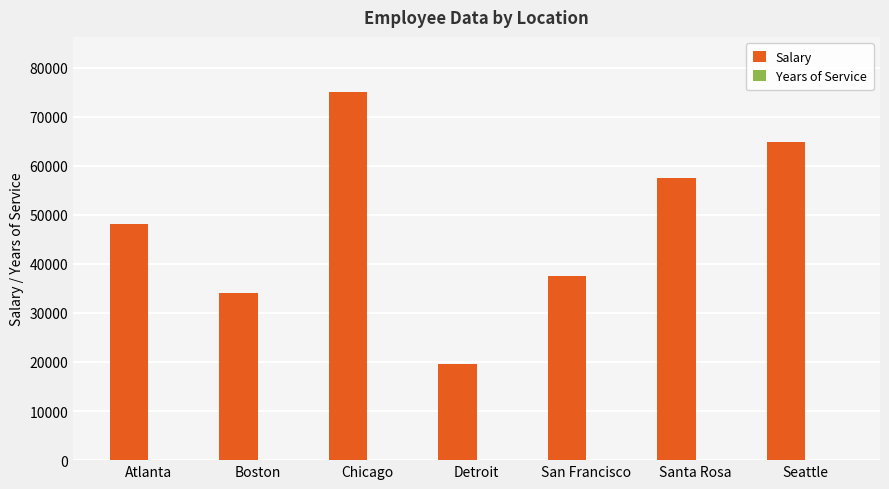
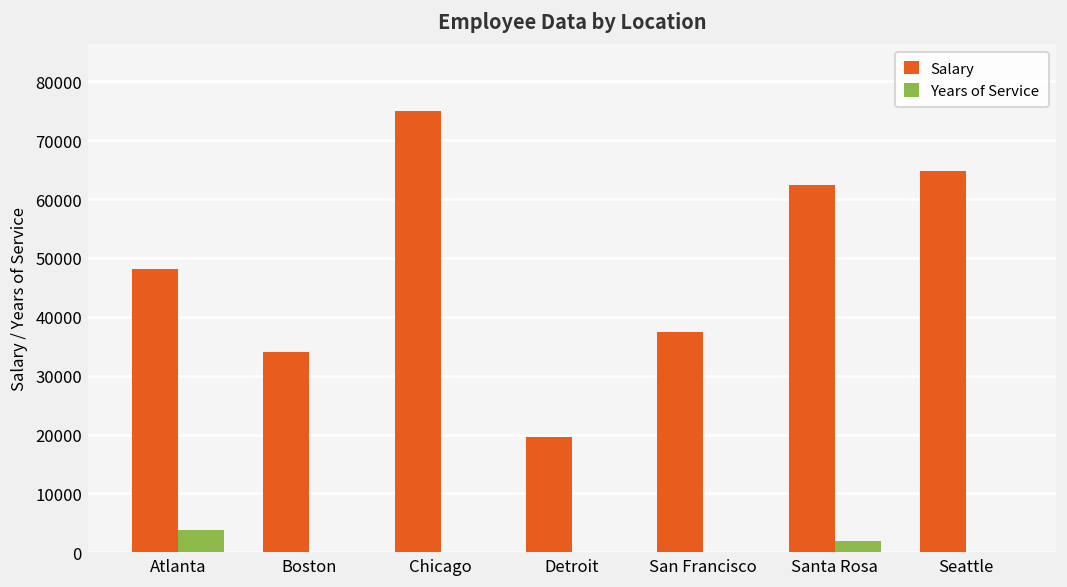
  {
    "Salary": {
      "Atlanta": 48000,
      "Boston": 34000,
      "Chicago": 75000,
      "Detroit": 20000,
      "San Francisco": 38000,
-     "Santa Rosa": 58000,
+     "Santa Rosa": 62000,
      "Seattle": 65000
    },
    "Years of Service": {
-     "Atlanta": 0,
-     "Santa Rosa": 0
+     "Atlanta": 4000,
+     "Santa Rosa": 2000
    }
  }
